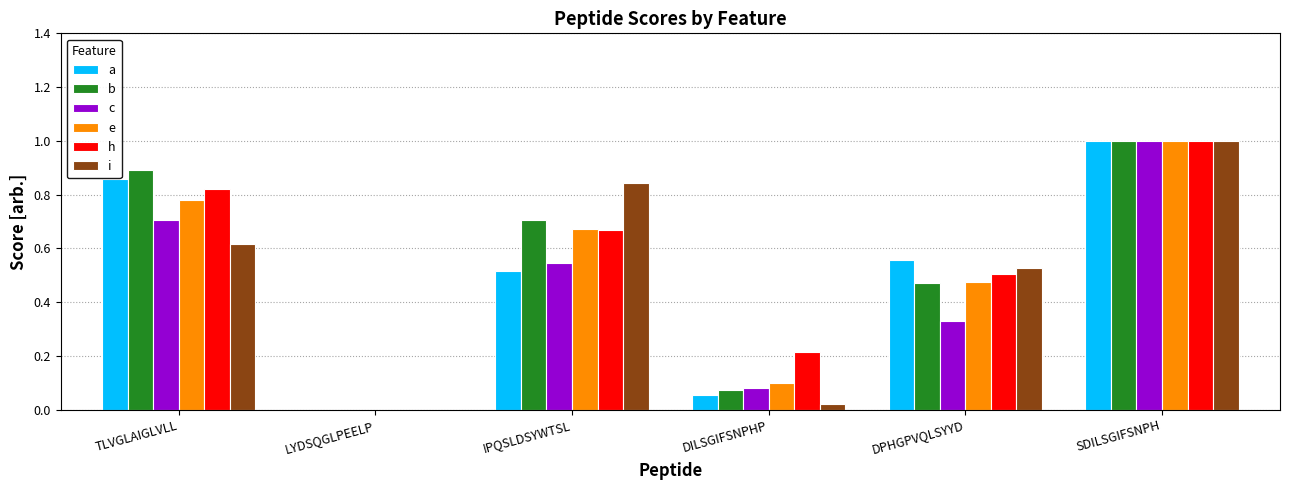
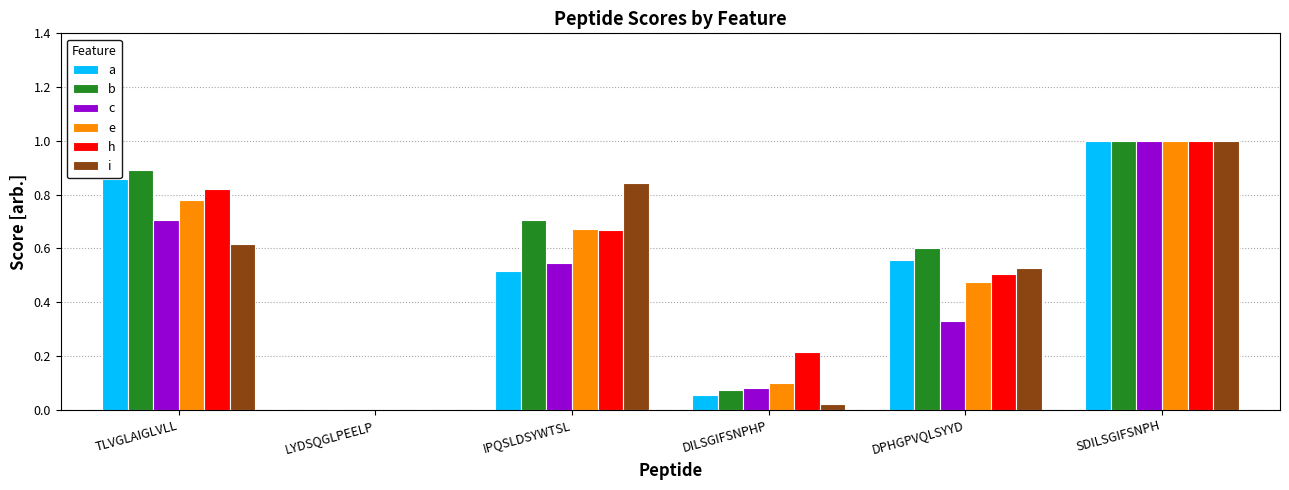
  {
    "a": {
      "TLVGLAIGLVLL": 0.86,
      "LYDSQGLPEELP": 0.00,
      "IPQSLDSYWTSL": 0.51,
      "DILSGIFSNPHP": 0.06,
      "DPHGPVQLSYYD": 0.56,
      "SDILSGIFSNPH": 1.00
    },
    "b": {
      "TLVGLAIGLVLL": 0.89,
      "LYDSQGLPEELP": 0.00,
      "IPQSLDSYWTSL": 0.71,
      "DILSGIFSNPHP": 0.07,
-     "DPHGPVQLSYYD": 0.47,
+     "DPHGPVQLSYYD": 0.60,
      "SDILSGIFSNPH": 1.00
    },
    "c": {
      "TLVGLAIGLVLL": 0.71,
      "LYDSQGLPEELP": 0.00,
      "IPQSLDSYWTSL": 0.54,
      "DILSGIFSNPHP": 0.08,
      "DPHGPVQLSYYD": 0.33,
      "SDILSGIFSNPH": 1.00
    },
    "e": {
      "TLVGLAIGLVLL": 0.78,
      "LYDSQGLPEELP": 0.00,
      "IPQSLDSYWTSL": 0.67,
      "DILSGIFSNPHP": 0.10,
      "DPHGPVQLSYYD": 0.47,
      "SDILSGIFSNPH": 1.00
    },
    "h": {
      "TLVGLAIGLVLL": 0.82,
      "LYDSQGLPEELP": 0.00,
      "IPQSLDSYWTSL": 0.67,
      "DILSGIFSNPHP": 0.21,
      "DPHGPVQLSYYD": 0.50,
      "SDILSGIFSNPH": 1.00
    },
    "i": {
      "TLVGLAIGLVLL": 0.62,
      "LYDSQGLPEELP": 0.00,
      "IPQSLDSYWTSL": 0.84,
      "DILSGIFSNPHP": 0.02,
      "DPHGPVQLSYYD": 0.53,
      "SDILSGIFSNPH": 1.00
    }
  }
